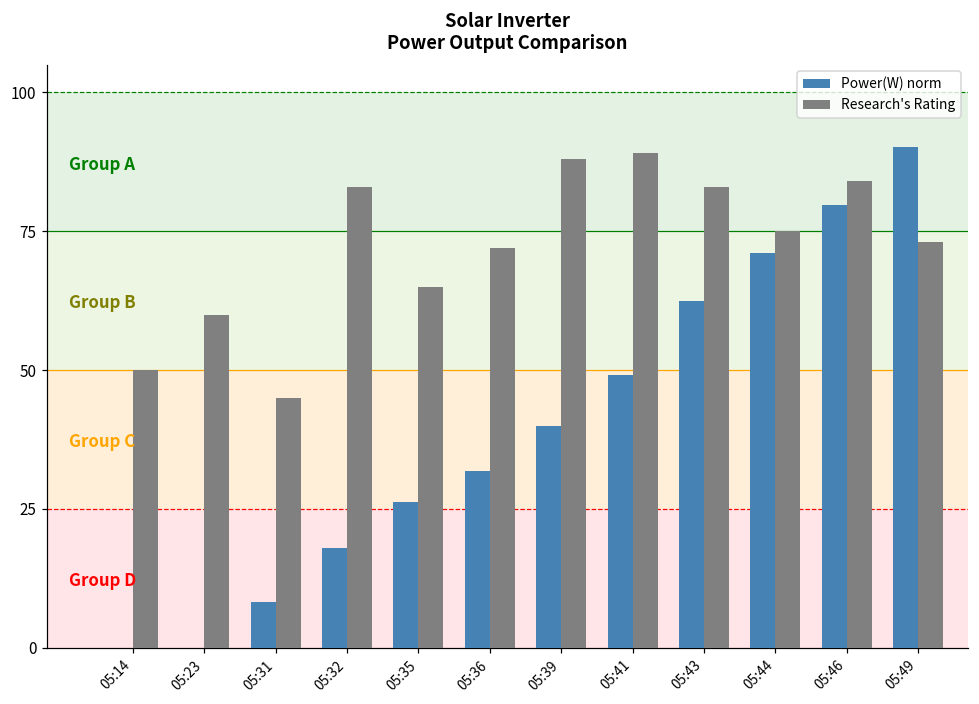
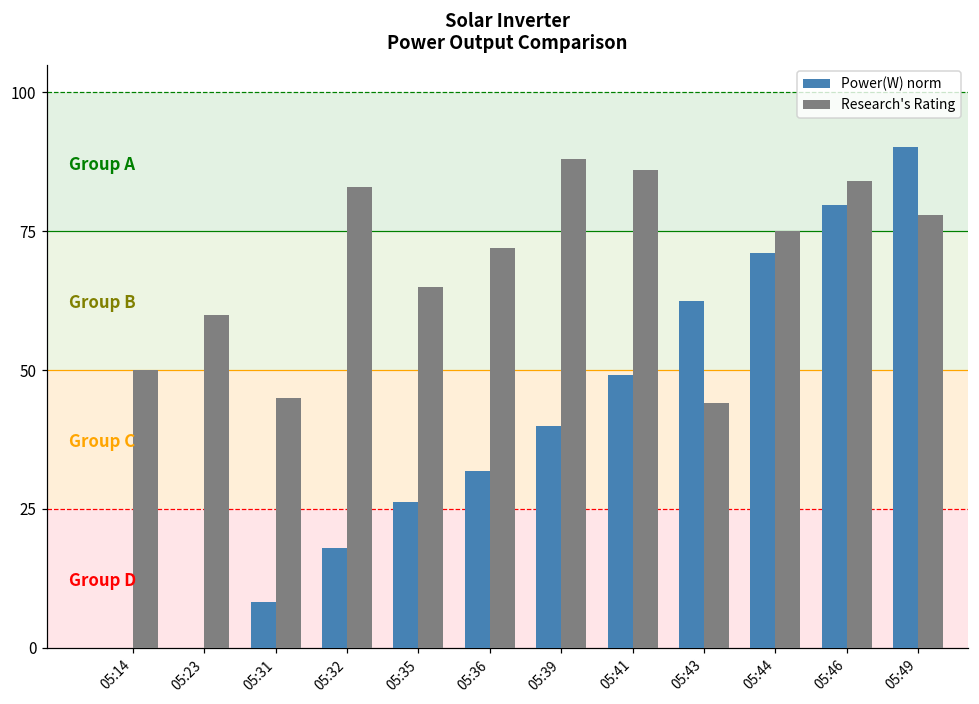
  {
    "Power(W) norm": {
      "05:14": 0,
      "05:23": 0,
      "05:31": 8,
      "05:32": 18,
      "05:35": 26,
      "05:36": 32,
      "05:39": 40,
      "05:41": 49,
      "05:43": 63,
      "05:44": 71,
      "05:46": 80,
      "05:49": 90
    },
    "Research's Rating": {
      "05:14": 50,
      "05:23": 60,
      "05:31": 45,
      "05:32": 83,
      "05:35": 65,
      "05:36": 72,
      "05:39": 88,
-     "05:41": 89,
-     "05:43": 83,
+     "05:41": 86,
+     "05:43": 44,
      "05:44": 75,
      "05:46": 84,
-     "05:49": 73
+     "05:49": 78
    }
  }
